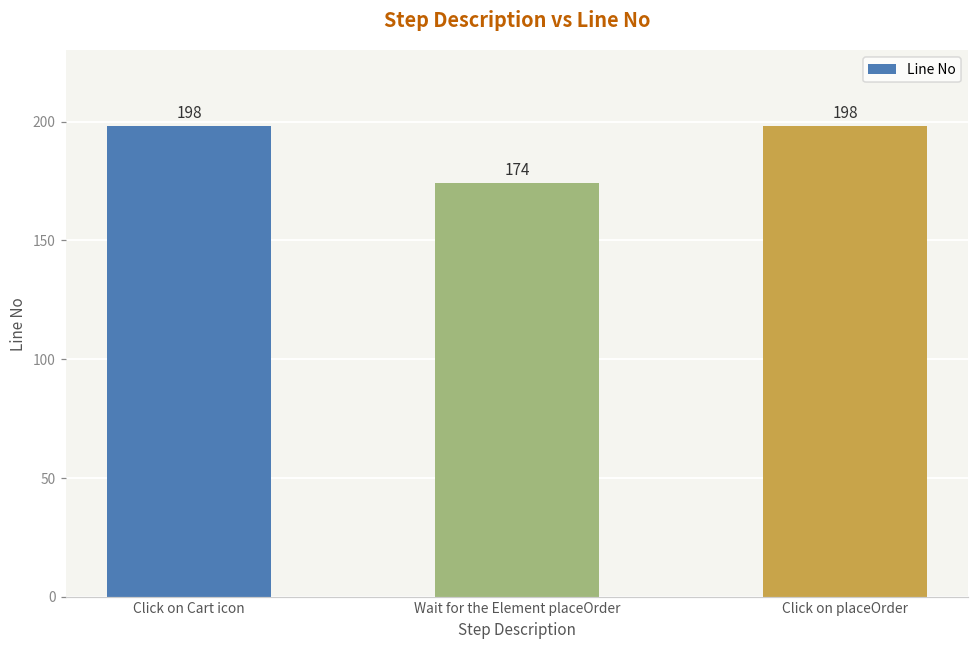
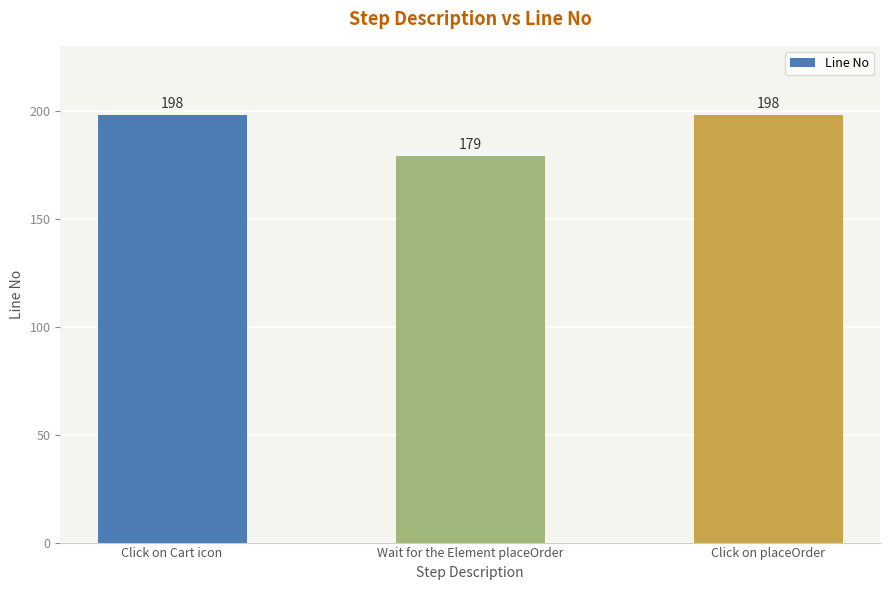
  {
    "Click on Cart icon": 198,
-   "Wait for the Element placeOrder": 174,
+   "Wait for the Element placeOrder": 179,
    "Click on placeOrder": 198
  }
